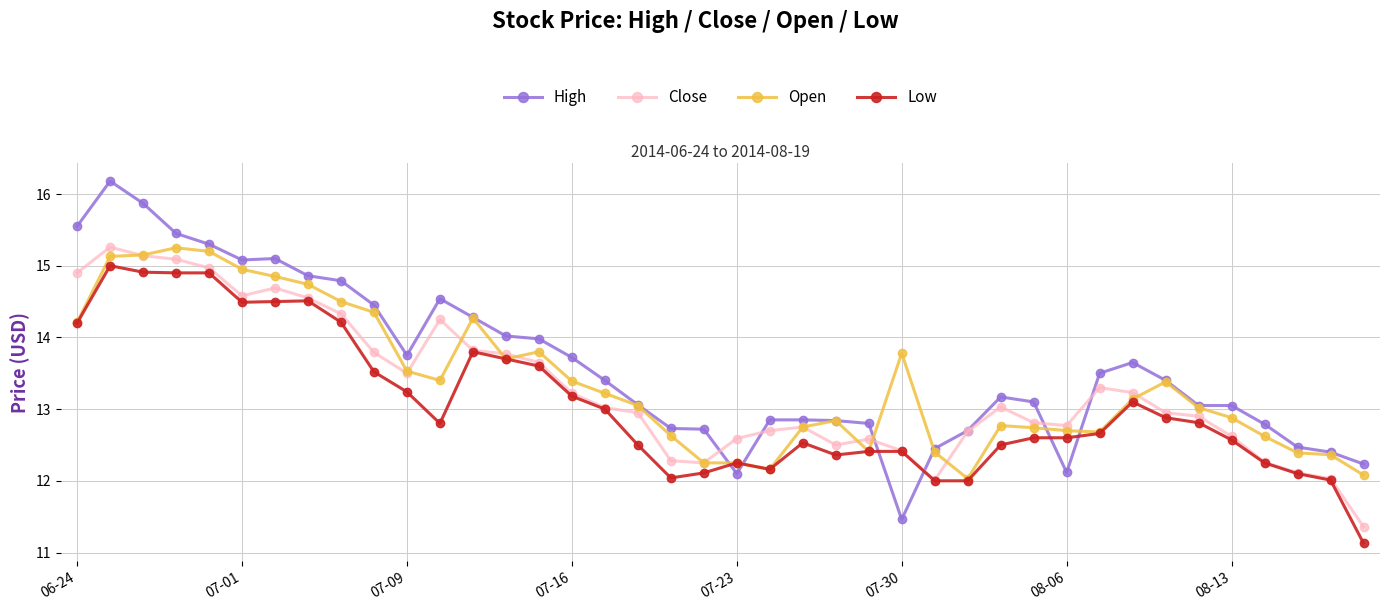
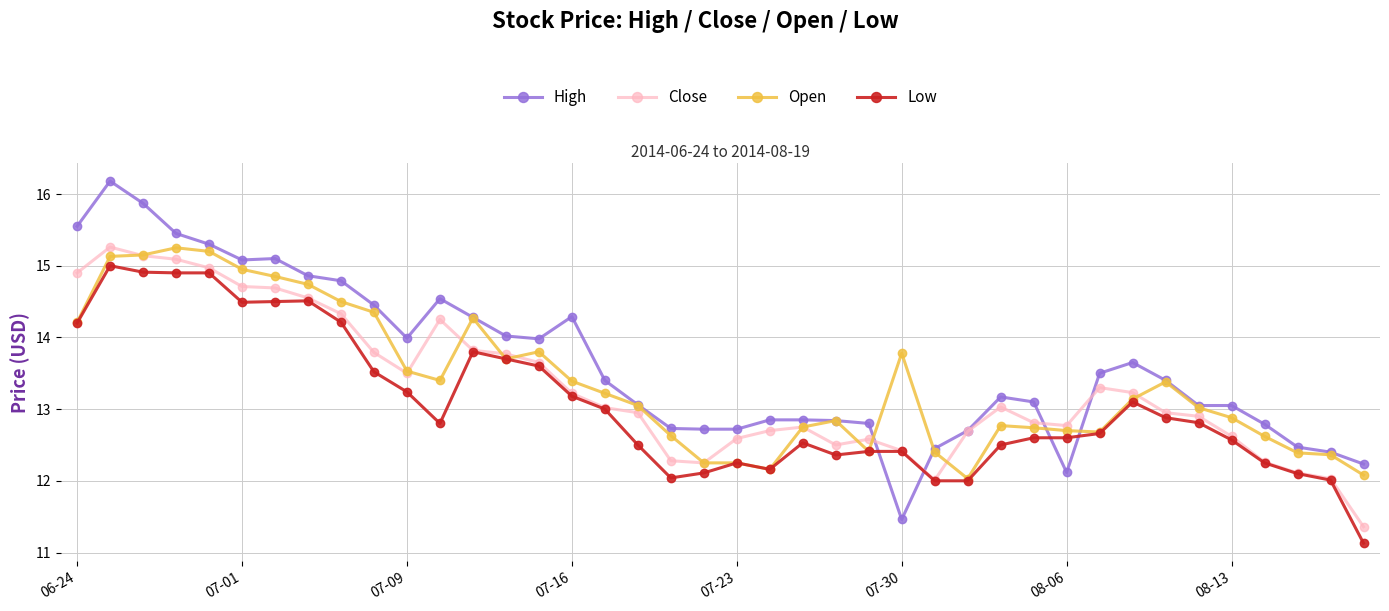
  {
    "High": {
      "06-24": 15.6,
      "07-01": 15.1,
-     "07-09": 13.8,
-     "07-16": 13.7,
-     "07-23": 12.1,
+     "07-09": 14.0,
+     "07-16": 14.3,
+     "07-23": 12.7,
      "07-30": 11.5,
      "08-06": 12.1,
      "08-13": 13.1
    },
    "Close": {
      "06-24": 14.9,
-     "07-01": 14.6,
+     "07-01": 14.7,
      "07-16": 13.2,
      "07-23": 12.6,
      "08-06": 12.8,
      "08-13": 12.6
    },
    "Open": {
      "07-01": 15.0,
      "07-16": 13.4,
      "07-30": 13.8,
      "08-06": 12.7,
      "08-13": 12.9
    },
    "Low": {
      "07-01": 14.5,
      "07-09": 13.2,
      "07-16": 13.2,
      "08-06": 12.6,
      "08-13": 12.6
    }
  }
